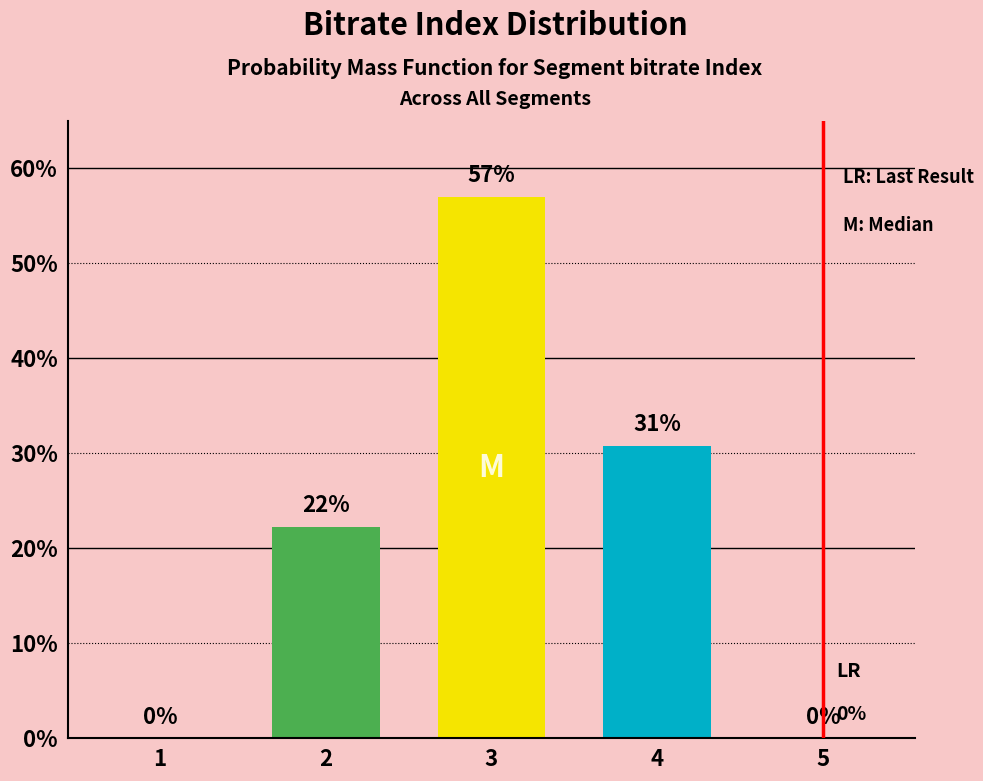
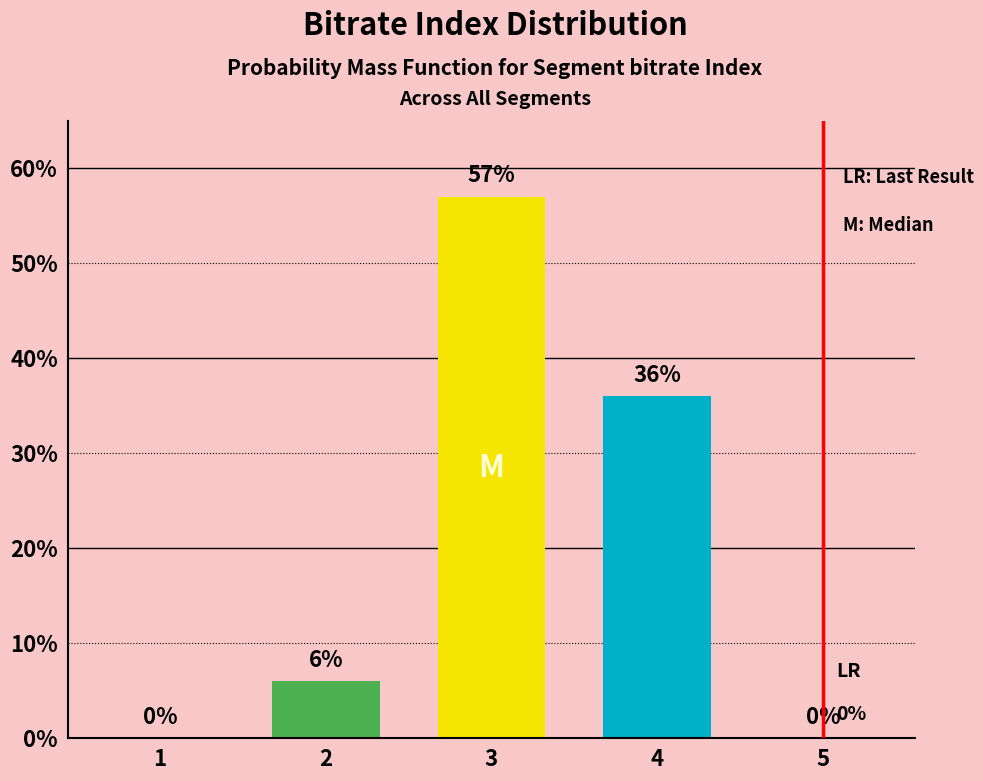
  {
    "1": "0%",
-   "2": "22%",
+   "2": "6%",
    "3": "57%",
-   "4": "31%",
+   "4": "36%",
    "5": "0%"
  }
